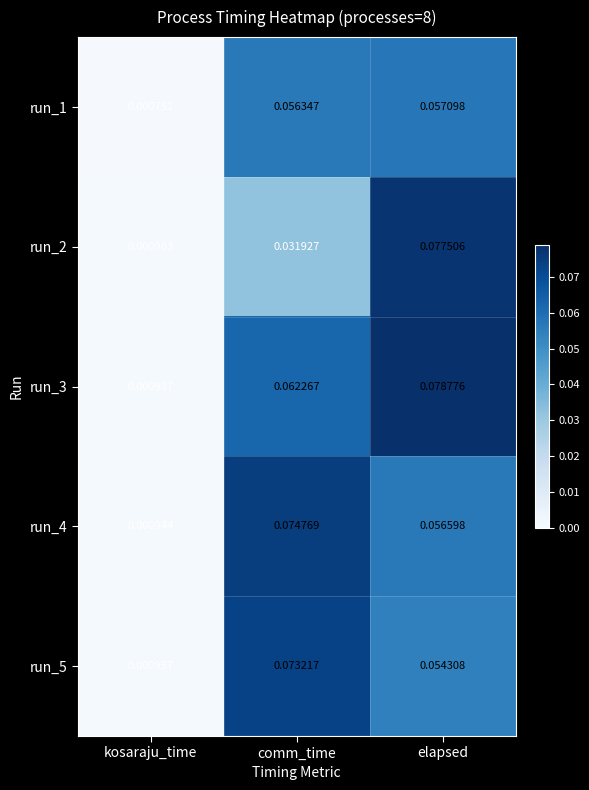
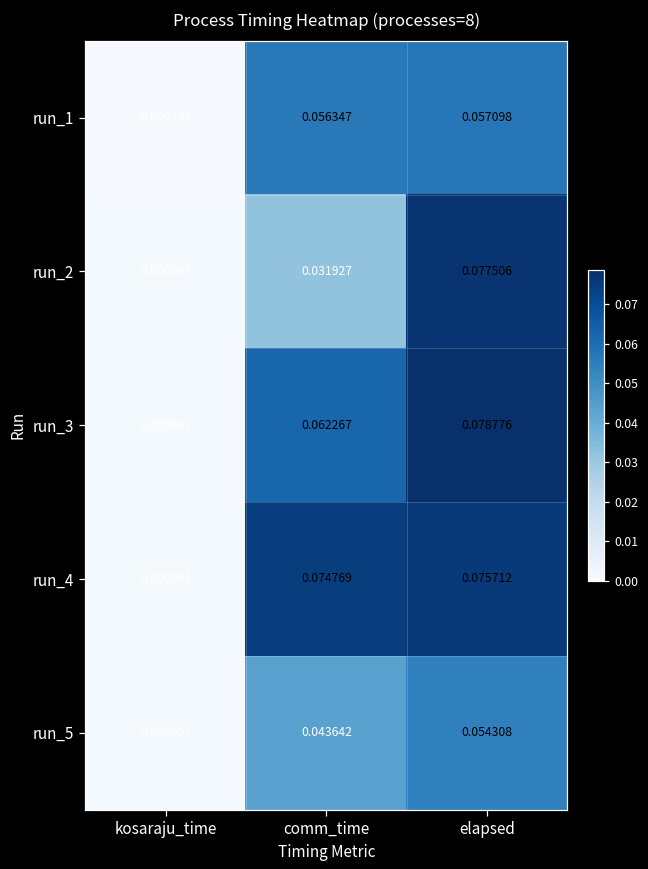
  {
    "run_1": {
      "comm_time": 0.056347,
      "elapsed": 0.057098
    },
    "run_2": {
      "comm_time": 0.031927,
      "elapsed": 0.077506
    },
    "run_3": {
      "comm_time": 0.062267,
      "elapsed": 0.078776
    },
    "run_4": {
      "comm_time": 0.074769,
-     "elapsed": 0.056598
+     "elapsed": 0.075712
    },
    "run_5": {
-     "comm_time": 0.073217,
+     "comm_time": 0.043642,
      "elapsed": 0.054308
    }
  }
